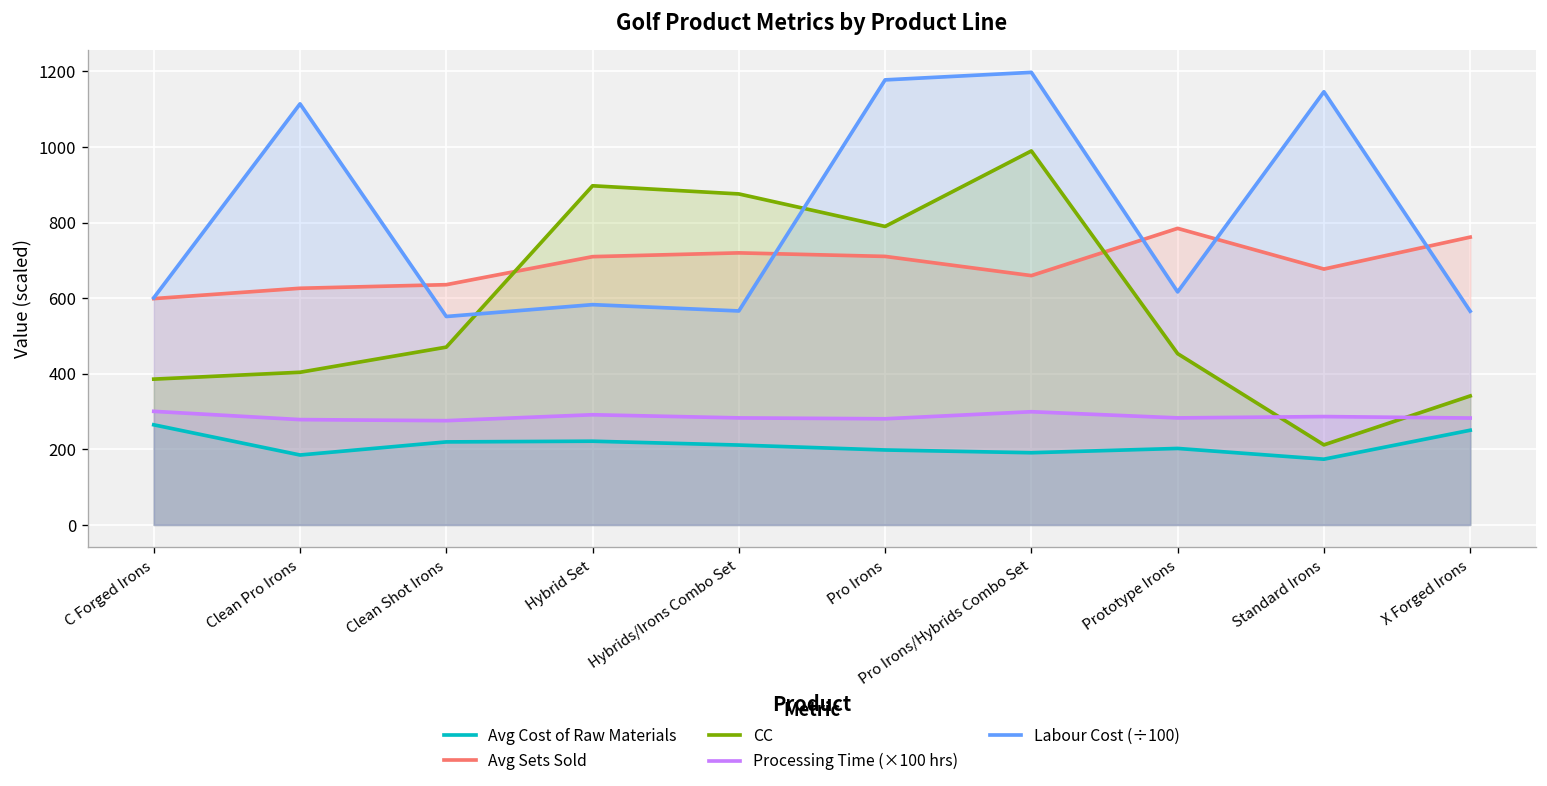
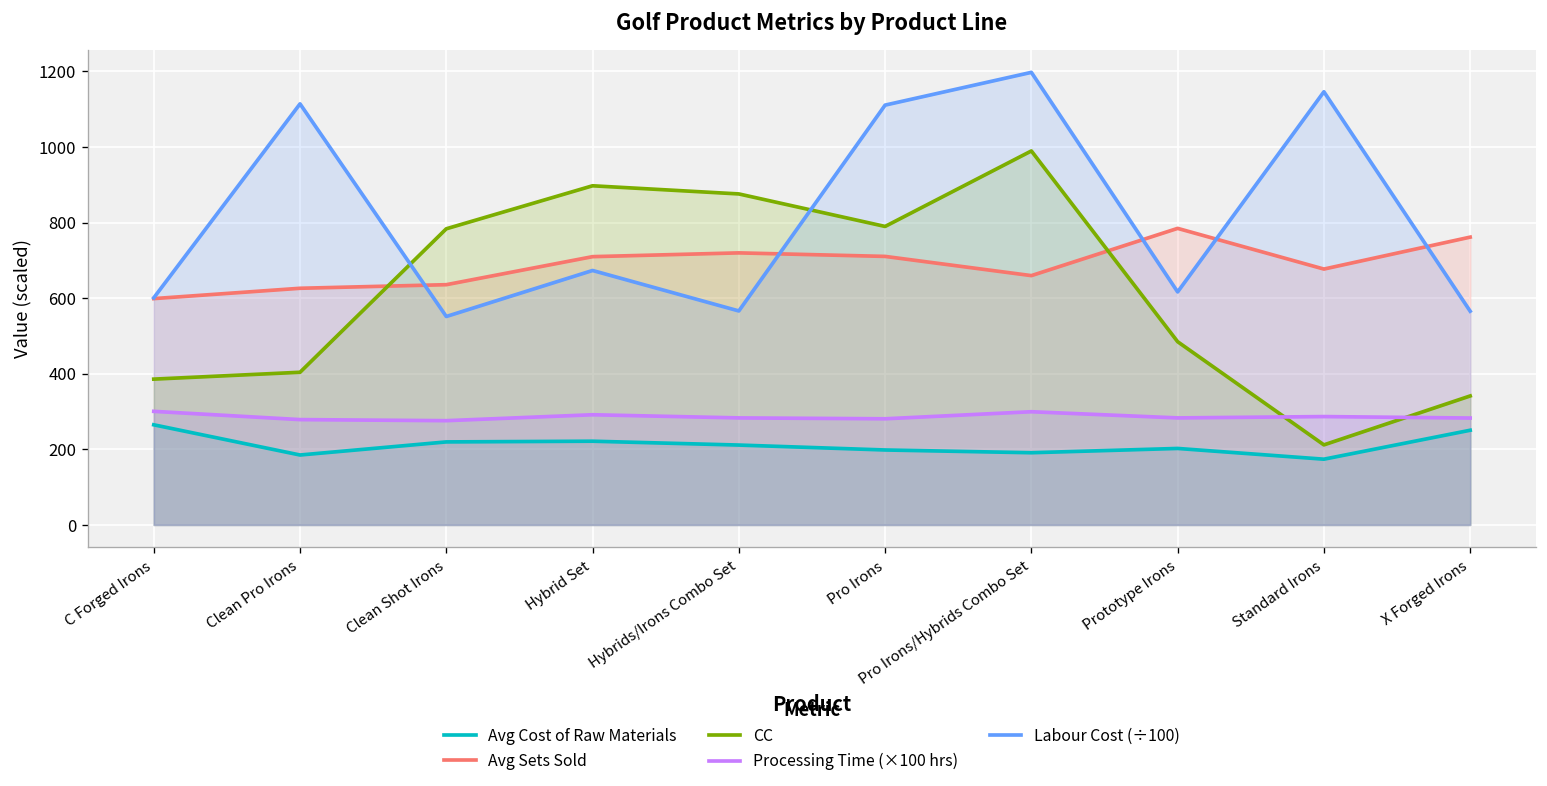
  {
    "Avg Cost of Raw Materials": {
      "C Forged Irons": 260,
      "Clean Pro Irons": 180,
      "Clean Shot Irons": 220,
      "Hybrid Set": 220,
      "Hybrids/Irons Combo Set": 210,
      "Pro Irons": 200,
      "Pro Irons/Hybrids Combo Set": 190,
      "Prototype Irons": 200,
      "Standard Irons": 170,
      "X Forged Irons": 250
    },
    "Avg Sets Sold": {
      "Clean Pro Irons": 630,
      "Clean Shot Irons": 640,
      "Hybrid Set": 710,
      "Hybrids/Irons Combo Set": 720,
      "Pro Irons": 710,
      "Pro Irons/Hybrids Combo Set": 660,
      "Prototype Irons": 780,
      "Standard Irons": 680,
      "X Forged Irons": 760
    },
    "CC": {
      "C Forged Irons": 390,
      "Clean Pro Irons": 400,
-     "Clean Shot Irons": 470,
+     "Clean Shot Irons": 780,
      "Hybrid Set": 900,
      "Hybrids/Irons Combo Set": 880,
      "Pro Irons": 790,
      "Pro Irons/Hybrids Combo Set": 990,
-     "Prototype Irons": 450,
+     "Prototype Irons": 480,
      "Standard Irons": 210,
      "X Forged Irons": 340
    },
    "Processing Time (×100 hrs)": {
      "C Forged Irons": 300,
      "Clean Pro Irons": 280,
      "Clean Shot Irons": 280,
      "Hybrid Set": 290,
      "Hybrids/Irons Combo Set": 280,
      "Pro Irons": 280,
      "Pro Irons/Hybrids Combo Set": 300,
      "Prototype Irons": 280,
      "Standard Irons": 290,
      "X Forged Irons": 280
    },
    "Labour Cost (÷100)": {
      "Clean Pro Irons": 1110,
      "Clean Shot Irons": 550,
-     "Hybrid Set": 580,
+     "Hybrid Set": 670,
      "Hybrids/Irons Combo Set": 570,
-     "Pro Irons": 1180,
+     "Pro Irons": 1110,
      "Pro Irons/Hybrids Combo Set": 1200,
      "Prototype Irons": 620,
      "Standard Irons": 1150,
      "X Forged Irons": 570
    }
  }
